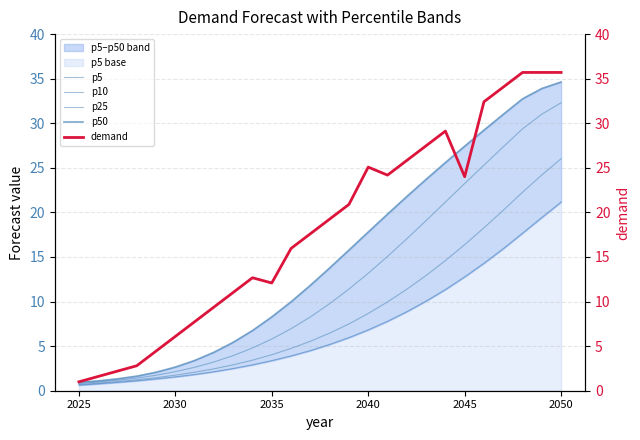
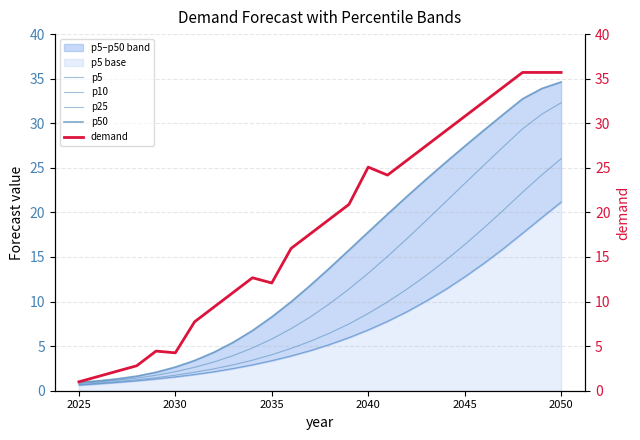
  {
    "demand": {
      "2025": 1,
-     "2030": 6,
+     "2030": 4,
      "2035": 12,
      "2040": 25,
-     "2045": 24,
+     "2045": 31,
      "2050": 36
    }
  }
